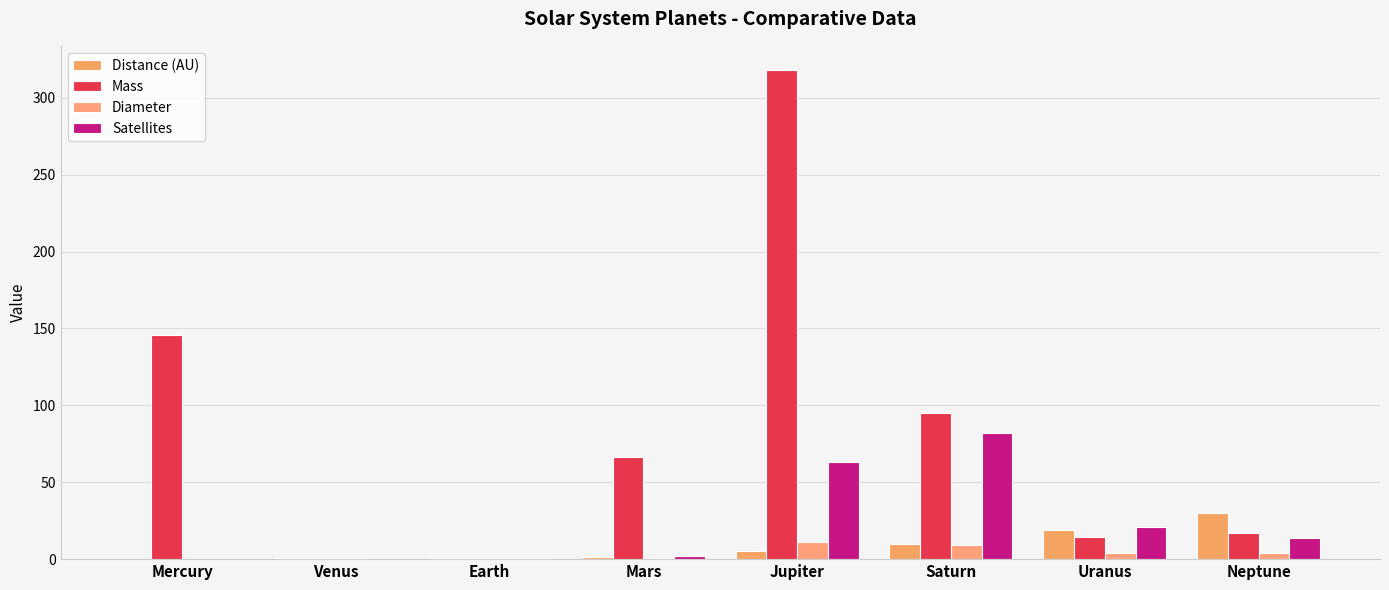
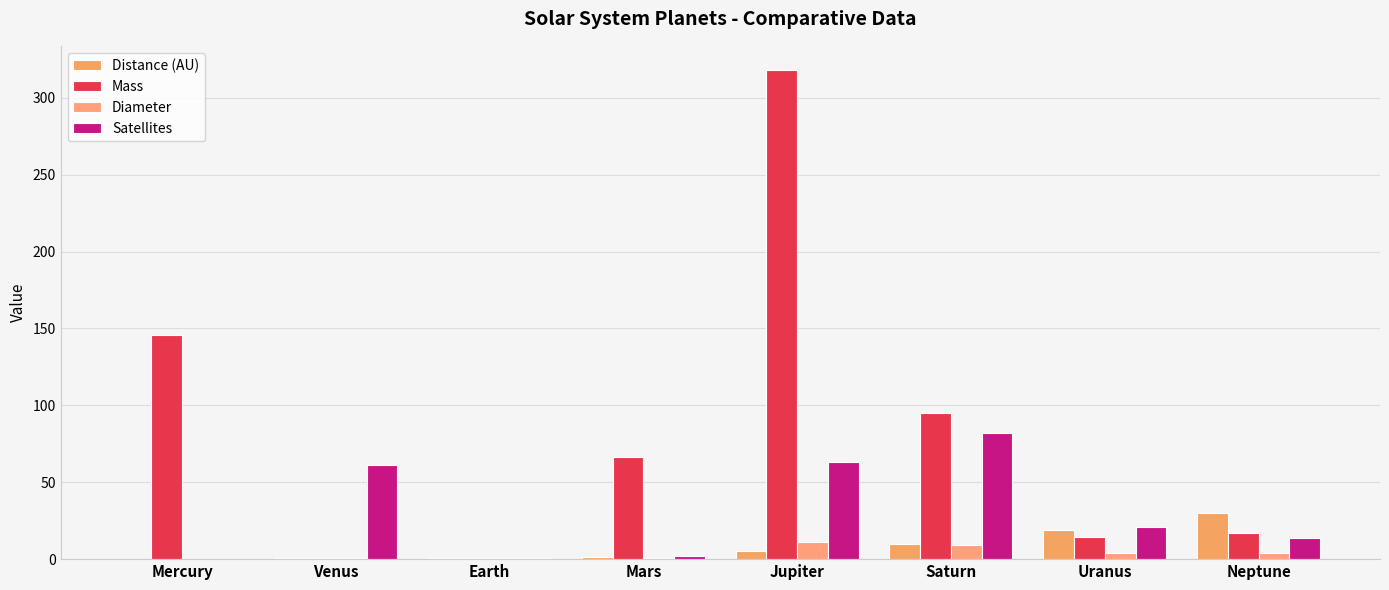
  {
    "Mass": {
      "Mercury": 146,
      "Mars": 66,
      "Jupiter": 318,
      "Saturn": 95,
      "Uranus": 15,
      "Neptune": 17
    },
    "Satellites": {
      "Mercury": 0,
-     "Venus": 0,
+     "Venus": 61,
      "Mars": 2,
      "Jupiter": 63,
      "Saturn": 82,
      "Uranus": 21,
      "Neptune": 14
    }
  }
